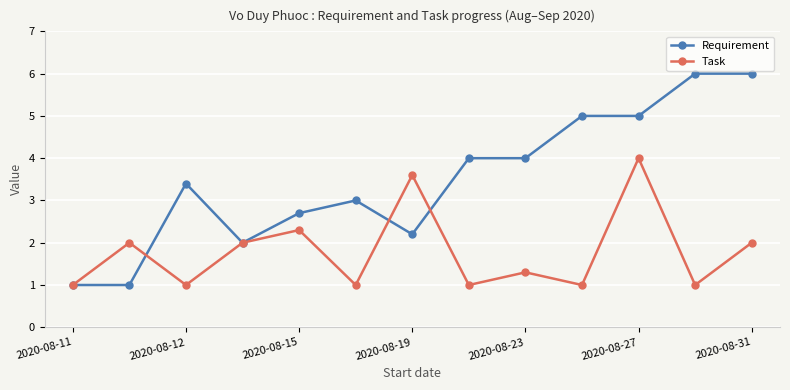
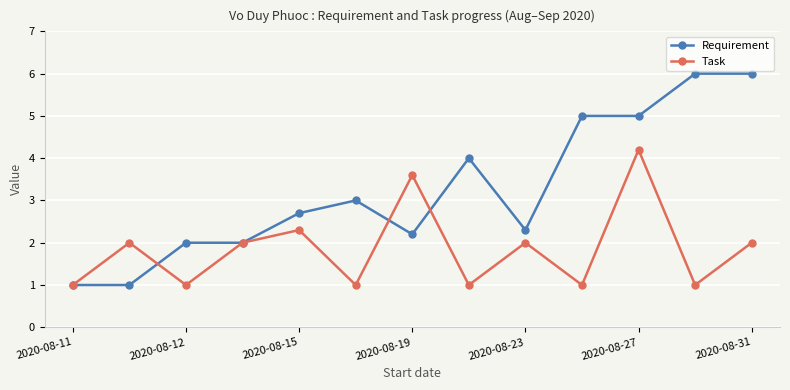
  {
    "Requirement": {
-     "2020-08-12": 3.4,
+     "2020-08-12": 2.0,
      "2020-08-15": 2.7,
      "2020-08-19": 2.2,
-     "2020-08-23": 4.0,
+     "2020-08-23": 2.3,
      "2020-08-27": 5.0,
      "2020-08-31": 6.0
    },
    "Task": {
      "2020-08-12": 1.0,
      "2020-08-15": 2.3,
      "2020-08-19": 3.6,
-     "2020-08-23": 1.3,
-     "2020-08-27": 4.0,
+     "2020-08-23": 2.0,
+     "2020-08-27": 4.2,
      "2020-08-31": 2.0
    }
  }
